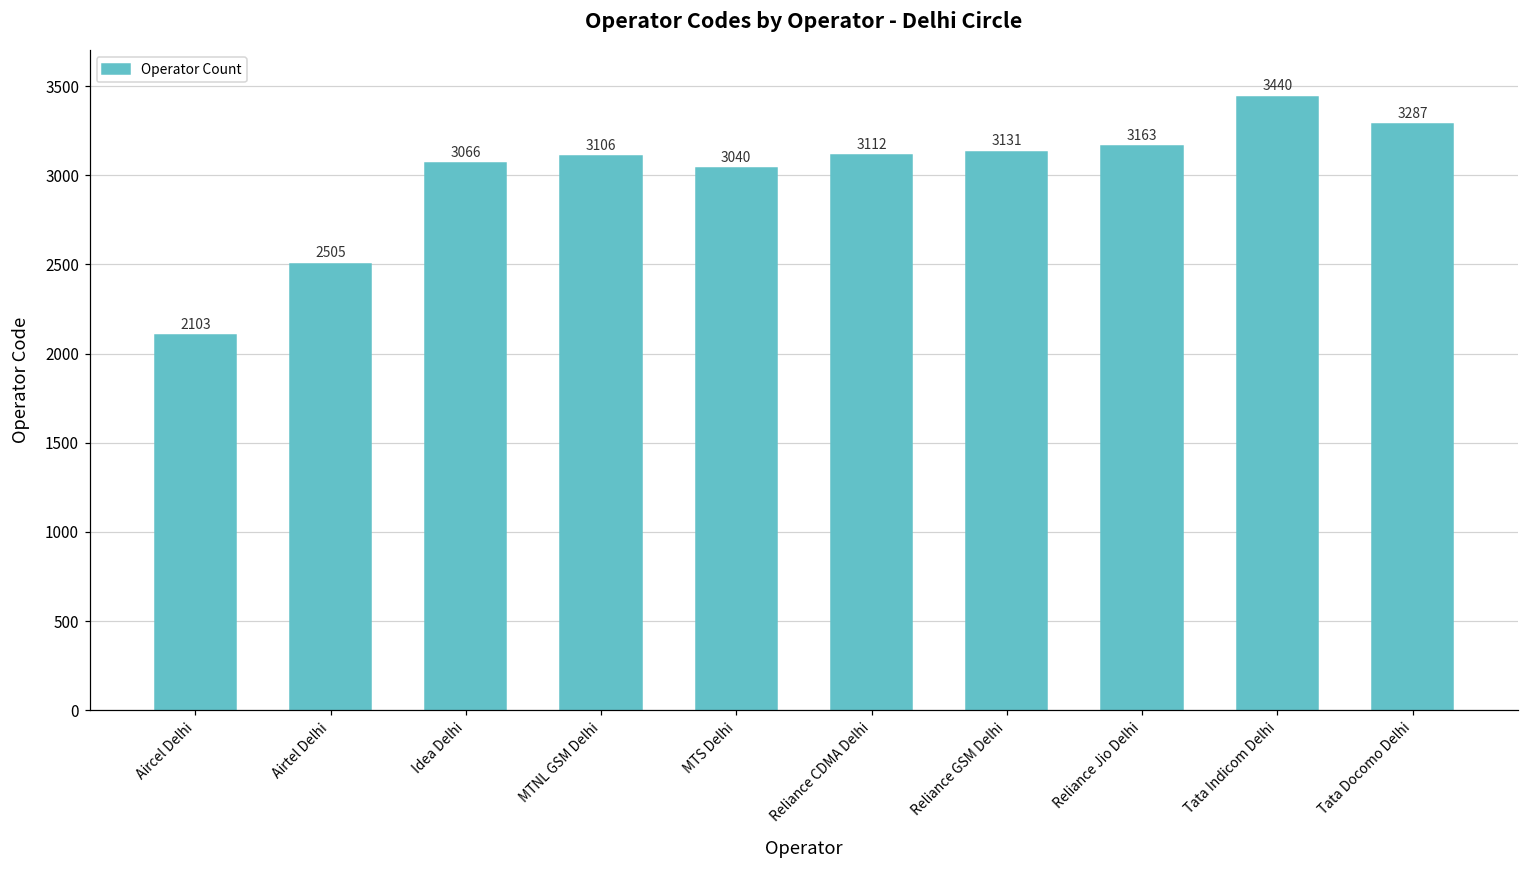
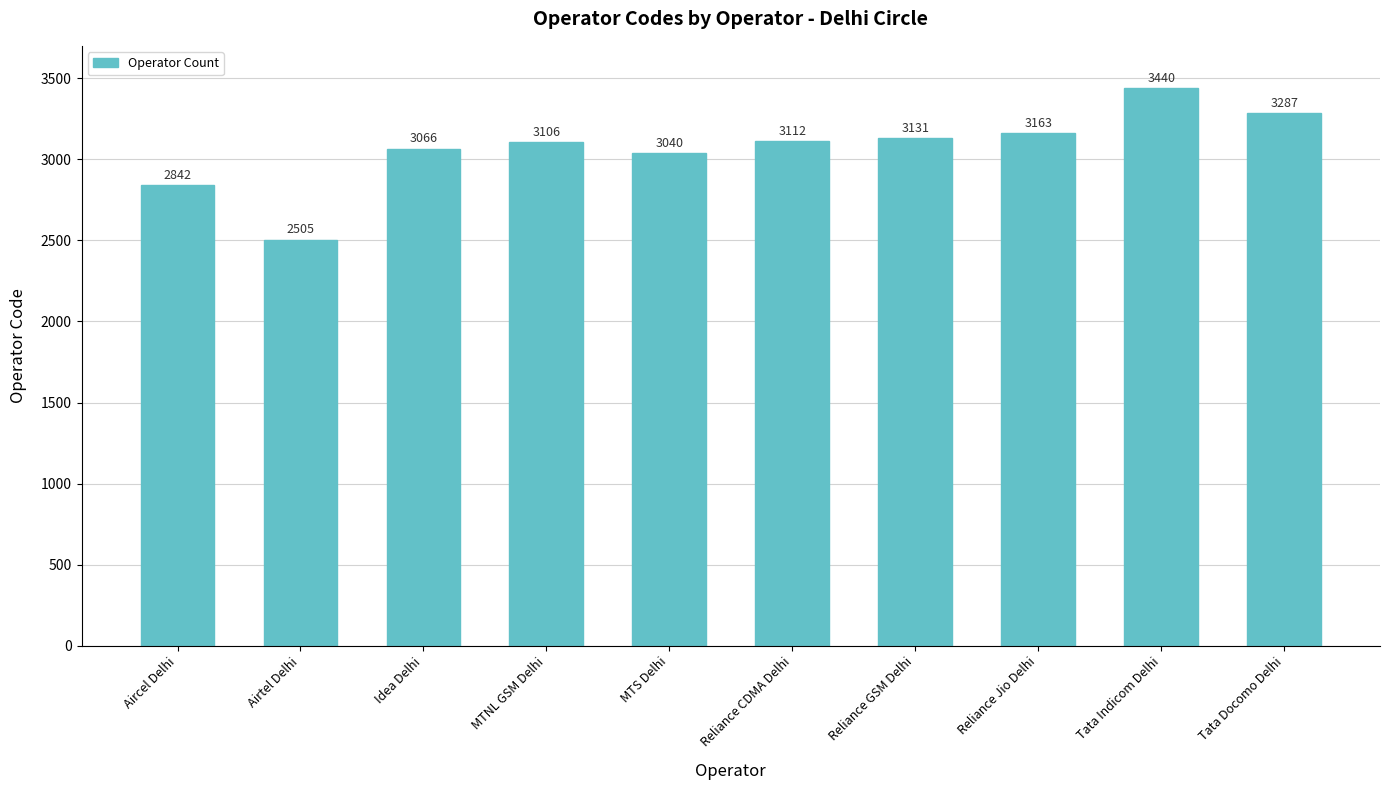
  {
-   "Aircel Delhi": 2103,
+   "Aircel Delhi": 2842,
    "Airtel Delhi": 2505,
    "Idea Delhi": 3066,
    "MTNL GSM Delhi": 3106,
    "MTS Delhi": 3040,
    "Reliance CDMA Delhi": 3112,
    "Reliance GSM Delhi": 3131,
    "Reliance Jio Delhi": 3163,
    "Tata Indicom Delhi": 3440,
    "Tata Docomo Delhi": 3287
  }
